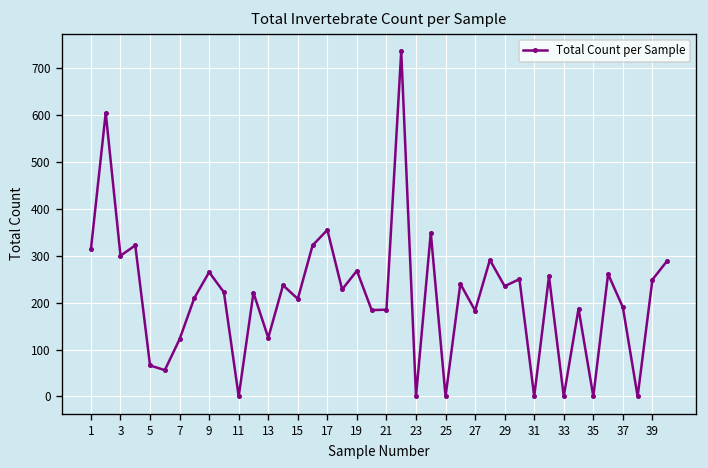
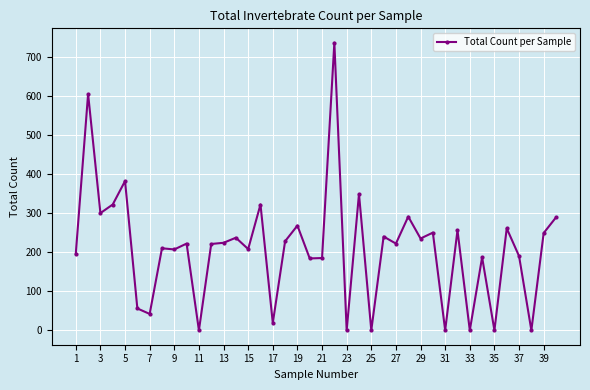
  {
-   "1": 310,
+   "1": 200,
    "3": 300,
-   "5": 70,
-   "7": 120,
-   "9": 270,
+   "5": 380,
+   "7": 40,
+   "9": 210,
    "11": 0,
-   "13": 130,
+   "13": 220,
    "15": 210,
-   "17": 360,
+   "17": 20,
    "19": 270,
    "21": 190,
    "23": 0,
    "25": 0,
-   "27": 180,
+   "27": 220,
    "29": 240,
    "31": 0,
    "33": 0,
    "35": 0,
    "37": 190,
    "39": 250
  }
